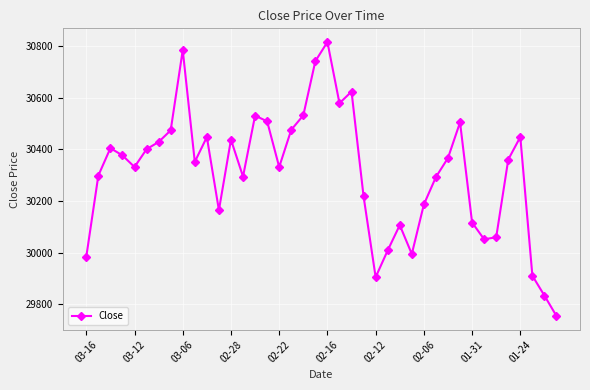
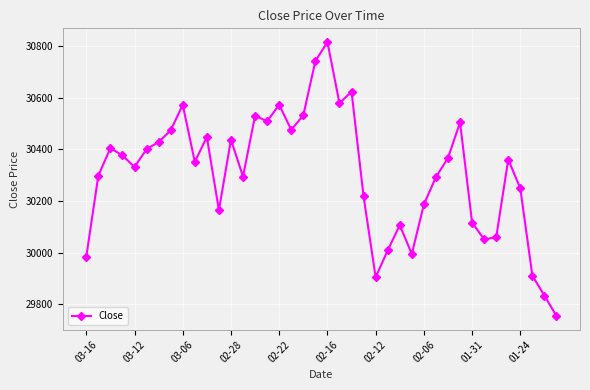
  {
    "03-16": 29980,
    "03-12": 30330,
-   "03-06": 30780,
+   "03-06": 30570,
    "02-28": 30440,
-   "02-22": 30330,
+   "02-22": 30570,
    "02-16": 30820,
    "02-12": 29910,
    "02-06": 30190,
    "01-31": 30120,
-   "01-24": 30450
+   "01-24": 30250
  }
